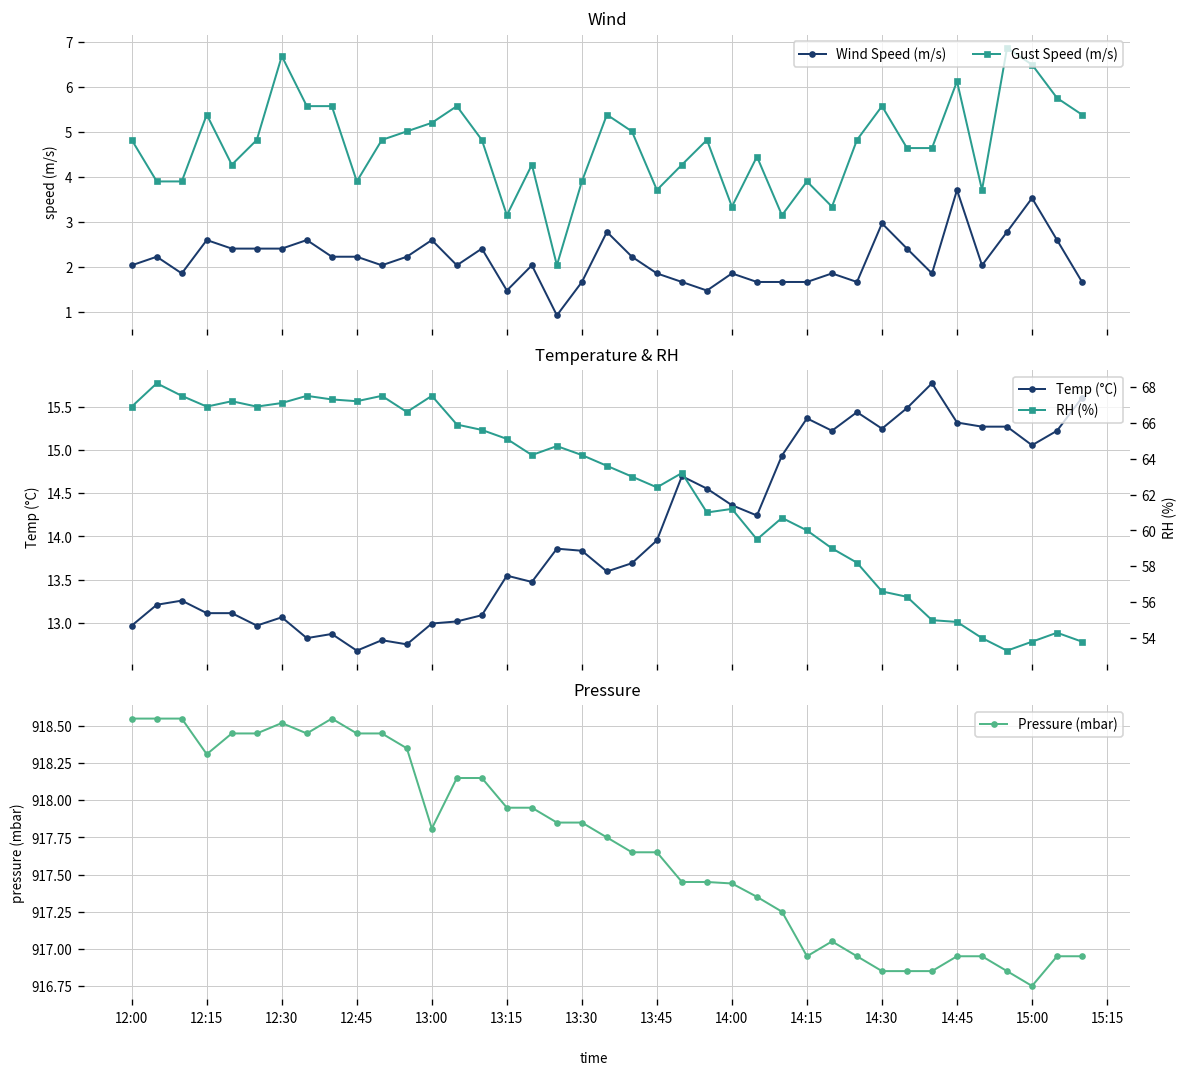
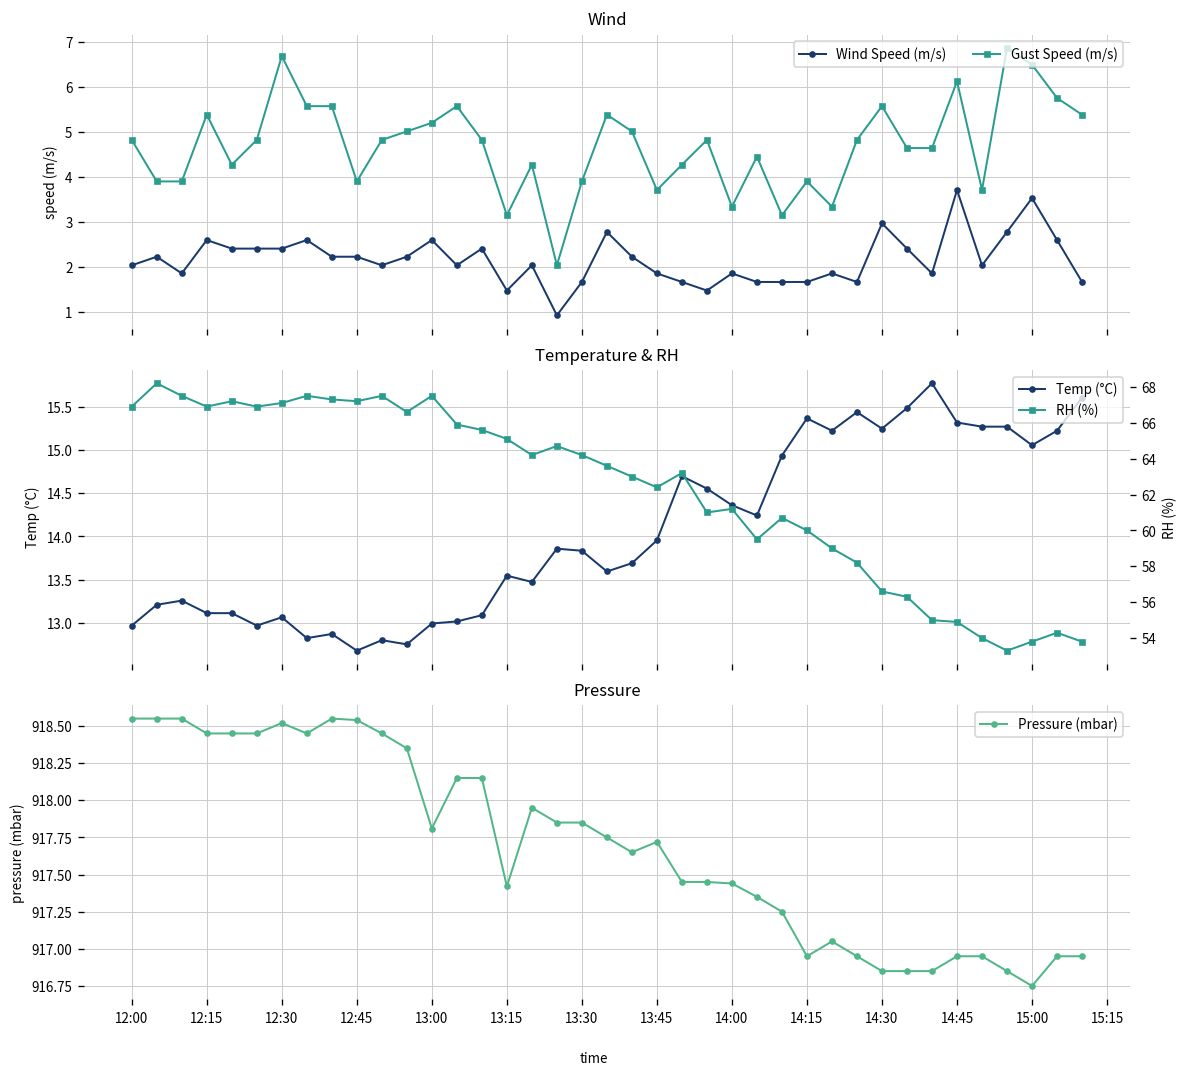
  {
    "Pressure": {
      "12:00": 918.55,
-     "12:15": 918.31,
+     "12:15": 918.45,
      "12:30": 918.52,
-     "12:45": 918.45,
+     "12:45": 918.54,
      "13:00": 917.81,
-     "13:15": 917.95,
+     "13:15": 917.42,
      "13:30": 917.85,
-     "13:45": 917.65,
+     "13:45": 917.72,
      "14:00": 917.44,
      "14:15": 916.95,
      "14:30": 916.85,
      "14:45": 916.95,
      "15:00": 916.75
    }
  }
